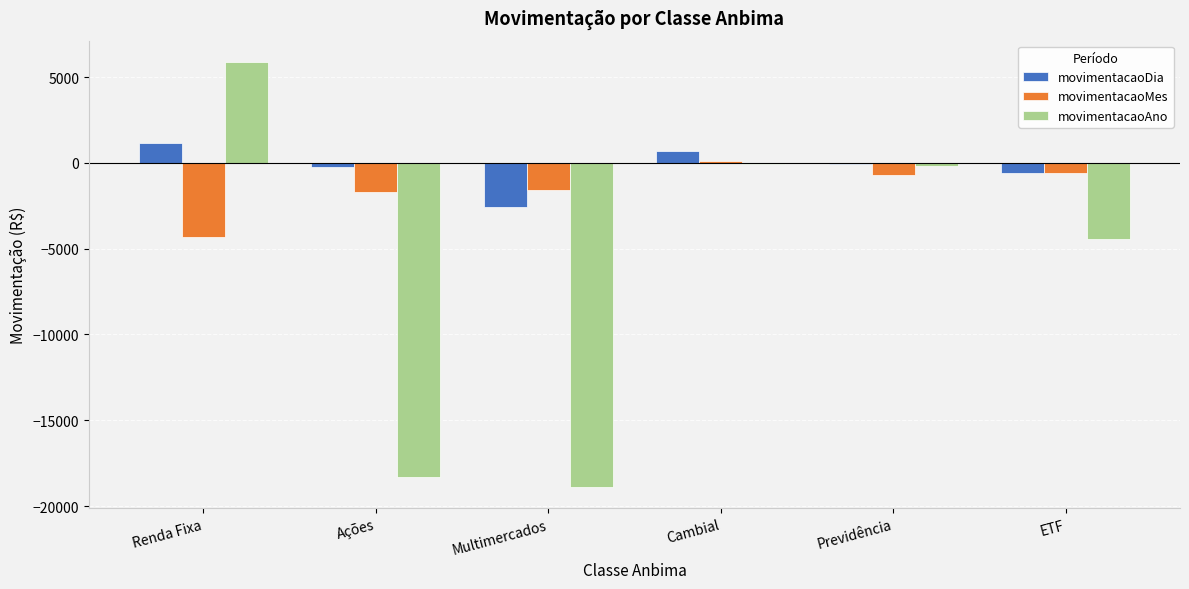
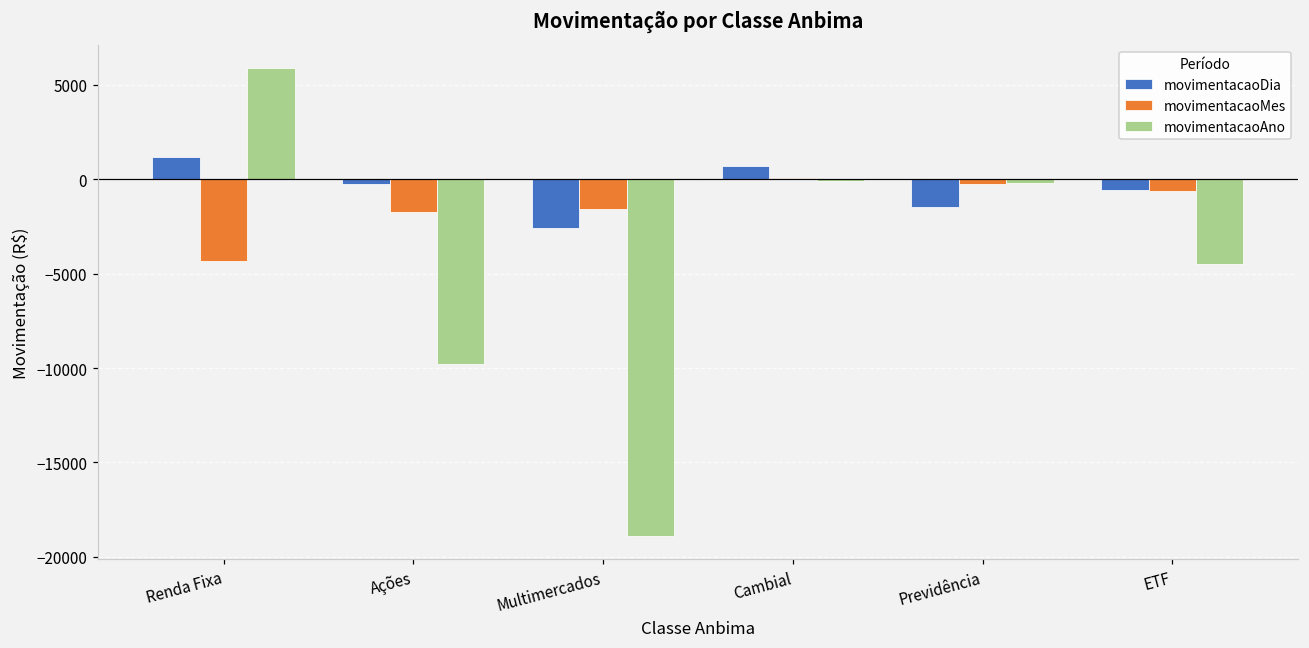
  {
    "movimentacaoDia": {
      "Renda Fixa": 1200,
      "Ações": -300,
      "Multimercados": -2600,
      "Cambial": 700,
-     "Previdência": -100,
+     "Previdência": -1500,
      "ETF": -600
    },
    "movimentacaoMes": {
      "Renda Fixa": -4300,
      "Ações": -1700,
      "Multimercados": -1600,
-     "Previdência": -700,
+     "Previdência": -200,
      "ETF": -600
    },
    "movimentacaoAno": {
      "Renda Fixa": 5900,
-     "Ações": -18300,
+     "Ações": -9800,
      "Multimercados": -18900,
      "Previdência": -200,
      "ETF": -4500
    }
  }
